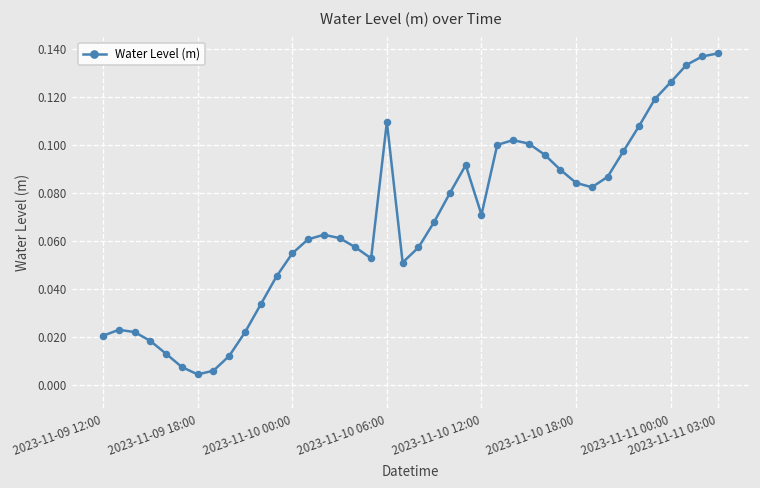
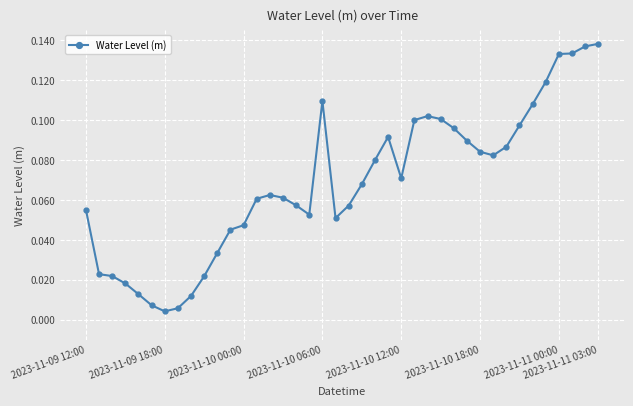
  {
-   "2023-11-09 12:00": 0.020,
+   "2023-11-09 12:00": 0.055,
    "2023-11-09 18:00": 0.004,
-   "2023-11-10 00:00": 0.055,
+   "2023-11-10 00:00": 0.047,
    "2023-11-10 06:00": 0.110,
    "2023-11-10 12:00": 0.071,
    "2023-11-10 18:00": 0.084,
-   "2023-11-11 00:00": 0.126,
+   "2023-11-11 00:00": 0.133,
    "2023-11-11 03:00": 0.138
  }
